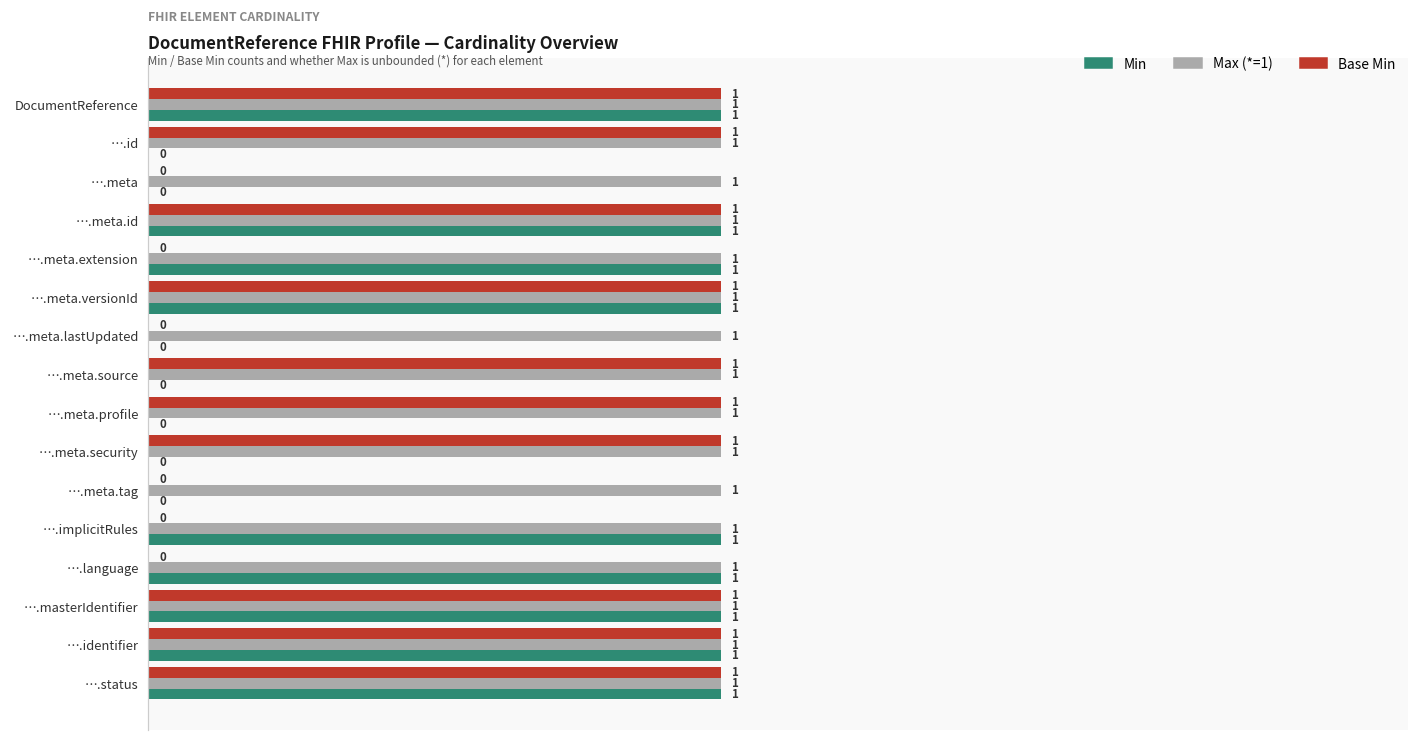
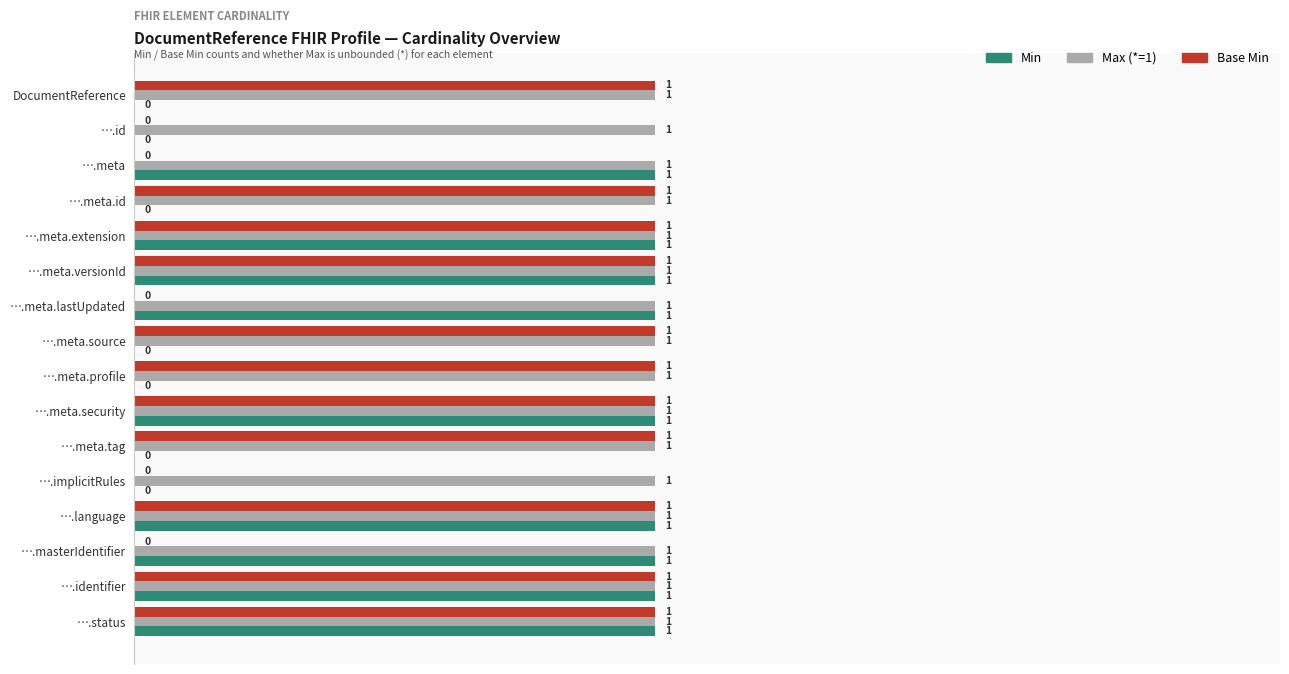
  {
    "Min": {
-     "DocumentReference": 1,
+     "DocumentReference": 0,
      "….id": 0,
-     "….meta": 0,
-     "….meta.id": 1,
+     "….meta": 1,
+     "….meta.id": 0,
      "….meta.extension": 1,
      "….meta.versionId": 1,
-     "….meta.lastUpdated": 0,
+     "….meta.lastUpdated": 1,
      "….meta.source": 0,
      "….meta.profile": 0,
-     "….meta.security": 0,
+     "….meta.security": 1,
      "….meta.tag": 0,
-     "….implicitRules": 1,
+     "….implicitRules": 0,
      "….language": 1,
      "….masterIdentifier": 1,
      "….identifier": 1,
      "….status": 1
    },
    "Max (*=1)": {
      "DocumentReference": 1,
      "….id": 1,
      "….meta": 1,
      "….meta.id": 1,
      "….meta.extension": 1,
      "….meta.versionId": 1,
      "….meta.lastUpdated": 1,
      "….meta.source": 1,
      "….meta.profile": 1,
      "….meta.security": 1,
      "….meta.tag": 1,
      "….implicitRules": 1,
      "….language": 1,
      "….masterIdentifier": 1,
      "….identifier": 1,
      "….status": 1
    },
    "Base Min": {
      "DocumentReference": 1,
-     "….id": 1,
+     "….id": 0,
      "….meta": 0,
      "….meta.id": 1,
-     "….meta.extension": 0,
+     "….meta.extension": 1,
      "….meta.versionId": 1,
      "….meta.lastUpdated": 0,
      "….meta.source": 1,
      "….meta.profile": 1,
      "….meta.security": 1,
-     "….meta.tag": 0,
+     "….meta.tag": 1,
      "….implicitRules": 0,
-     "….language": 0,
-     "….masterIdentifier": 1,
+     "….language": 1,
+     "….masterIdentifier": 0,
      "….identifier": 1,
      "….status": 1
    }
  }
